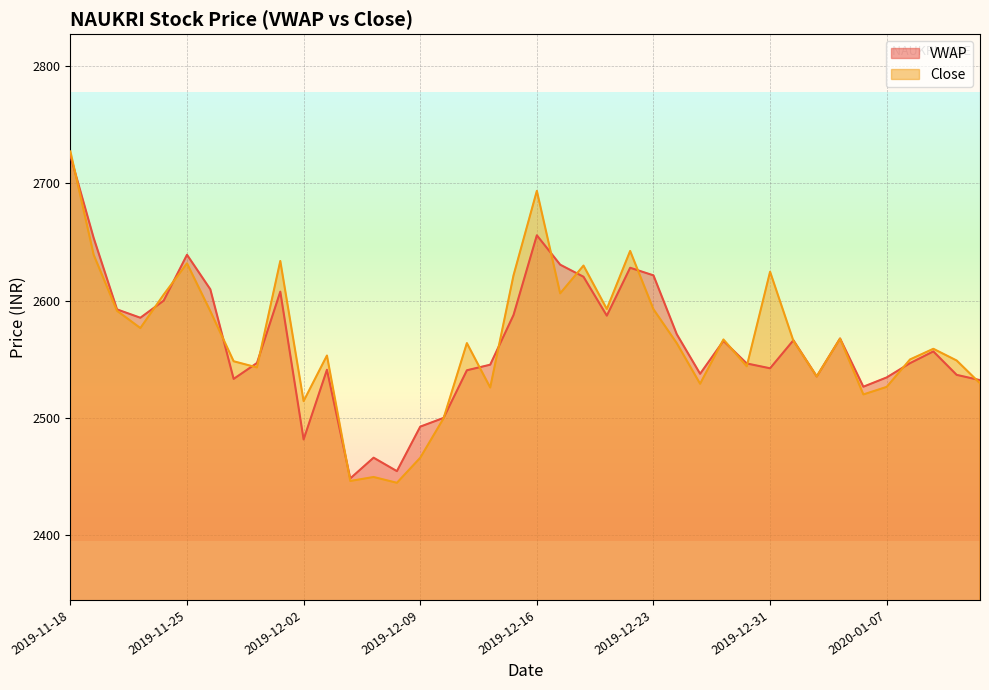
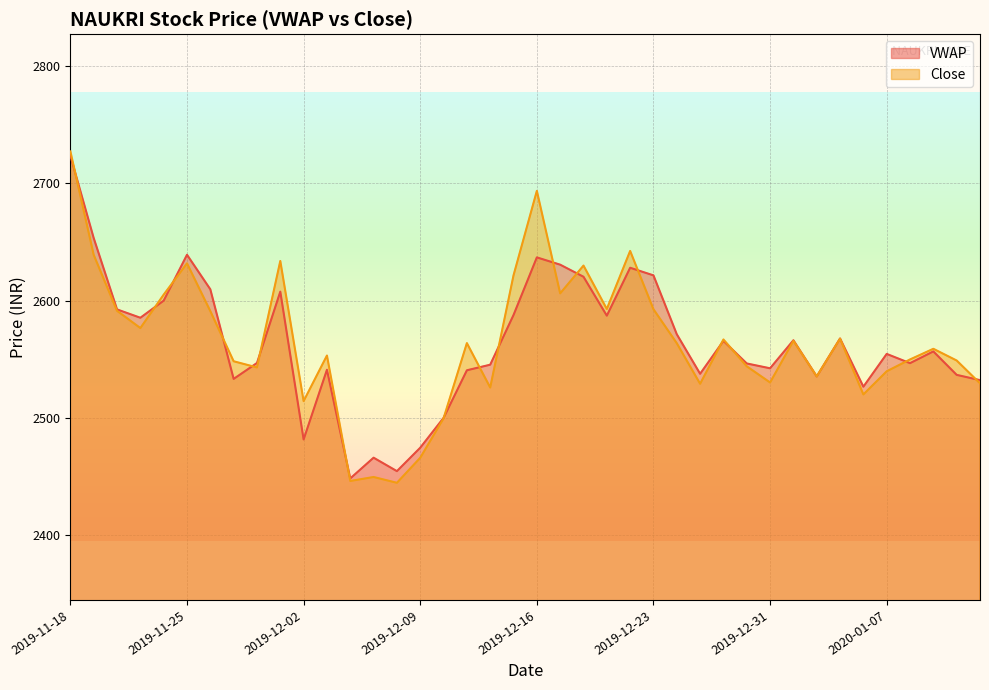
  {
    "VWAP": {
      "2019-11-18": 2724,
      "2019-11-25": 2639,
      "2019-12-02": 2481,
-     "2019-12-09": 2492,
-     "2019-12-16": 2656,
+     "2019-12-09": 2474,
+     "2019-12-16": 2637,
      "2019-12-23": 2621,
      "2019-12-31": 2542,
-     "2020-01-07": 2534
+     "2020-01-07": 2554
    },
    "Close": {
      "2019-11-18": 2727,
      "2019-11-25": 2632,
      "2019-12-02": 2514,
      "2019-12-09": 2466,
      "2019-12-16": 2694,
      "2019-12-23": 2593,
-     "2019-12-31": 2625,
-     "2020-01-07": 2526
+     "2019-12-31": 2530,
+     "2020-01-07": 2540
    }
  }
